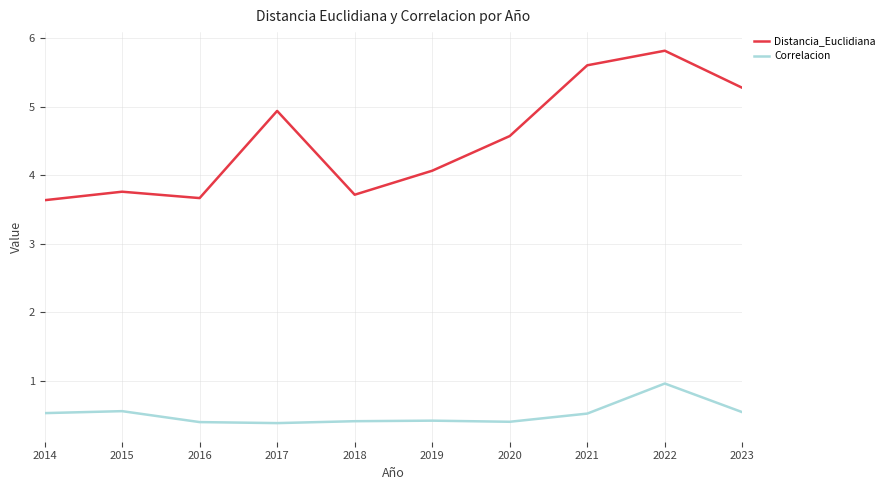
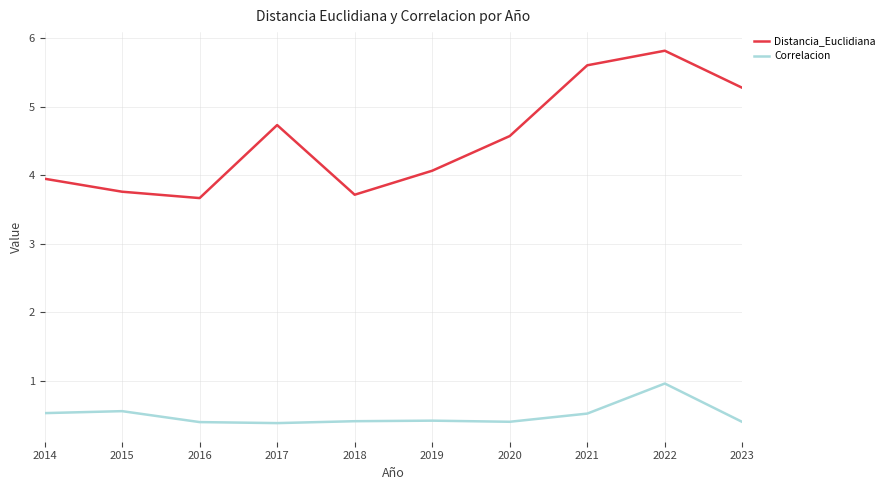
  {
    "Distancia_Euclidiana": {
-     "2014": 3.6,
+     "2014": 4.0,
      "2015": 3.8,
      "2016": 3.7,
-     "2017": 4.9,
+     "2017": 4.7,
      "2018": 3.7,
      "2019": 4.1,
      "2020": 4.6,
      "2021": 5.6,
      "2022": 5.8,
      "2023": 5.3
    },
    "Correlacion": {
      "2014": 0.5,
      "2015": 0.6,
      "2016": 0.4,
      "2017": 0.4,
      "2018": 0.4,
      "2019": 0.4,
      "2020": 0.4,
      "2021": 0.5,
      "2022": 1.0,
-     "2023": 0.5
+     "2023": 0.4
    }
  }
